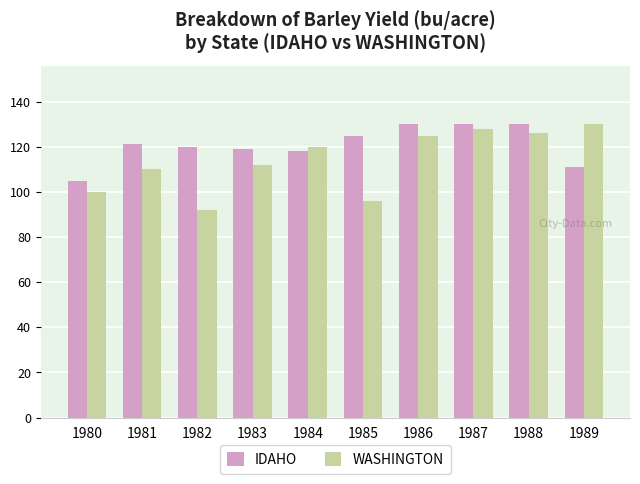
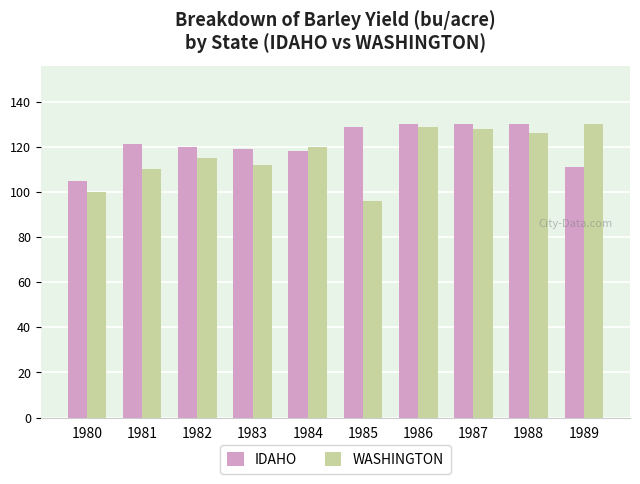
  {
    "IDAHO": {
      "1980": 105,
      "1981": 121,
      "1982": 120,
      "1983": 119,
      "1984": 118,
-     "1985": 125,
+     "1985": 129,
      "1986": 130,
      "1987": 130,
      "1988": 130,
      "1989": 111
    },
    "WASHINGTON": {
      "1980": 100,
      "1981": 110,
-     "1982": 92,
+     "1982": 115,
      "1983": 112,
      "1984": 120,
      "1985": 96,
-     "1986": 125,
+     "1986": 129,
      "1987": 128,
      "1988": 126,
      "1989": 130
    }
  }
